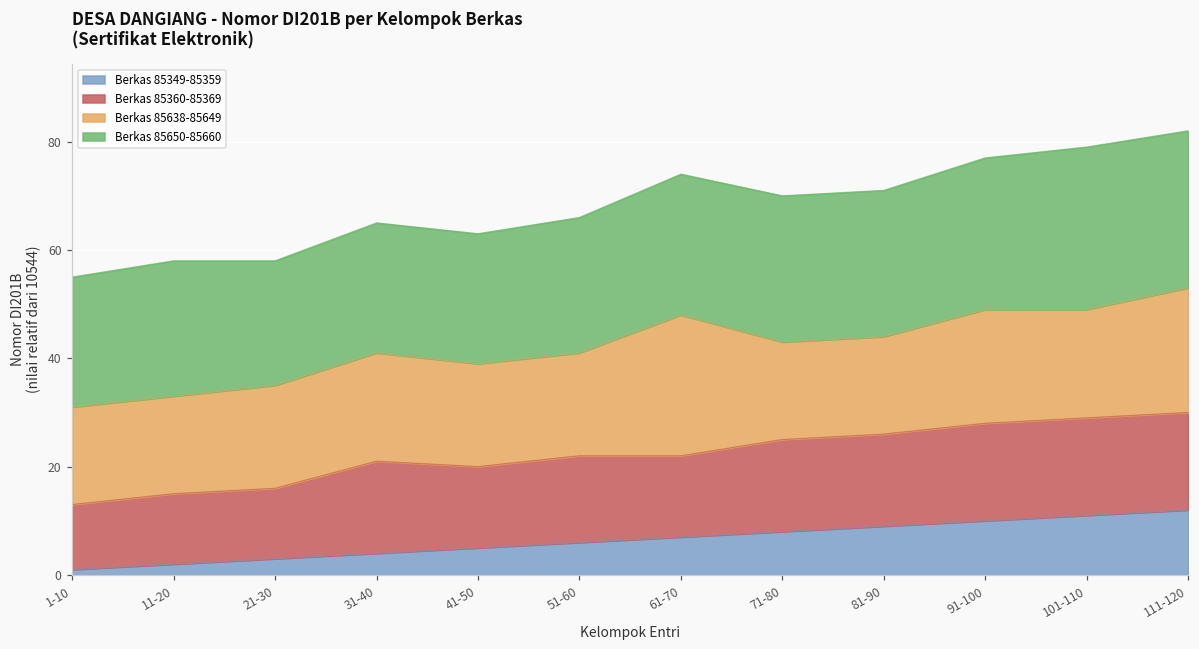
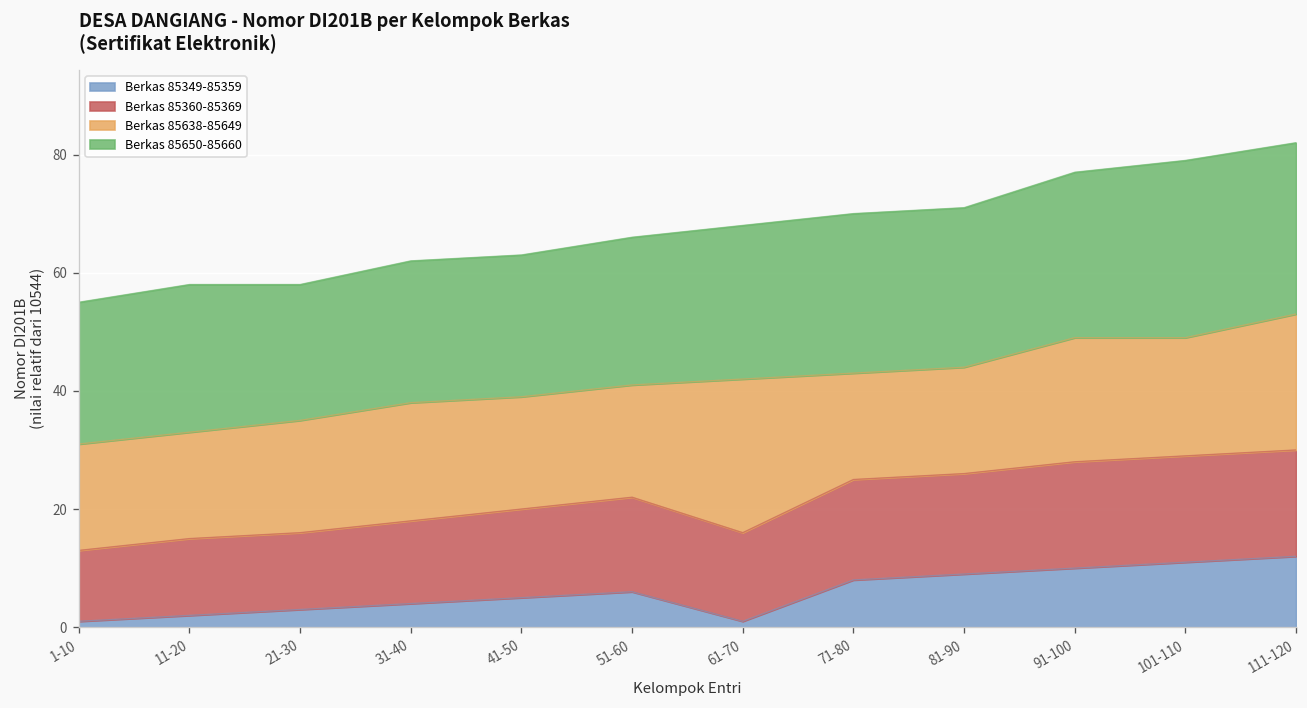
  {
    "Berkas 85349-85359": {
      "1-10": 1,
      "11-20": 2,
      "21-30": 3,
      "31-40": 4,
      "41-50": 5,
      "51-60": 6,
-     "61-70": 7,
+     "61-70": 1,
      "71-80": 8,
      "81-90": 9,
      "91-100": 10,
      "101-110": 11,
      "111-120": 12
    },
    "Berkas 85360-85369": {
      "1-10": 12,
      "11-20": 13,
      "21-30": 13,
-     "31-40": 17,
+     "31-40": 14,
      "41-50": 15,
      "51-60": 16,
      "61-70": 15,
      "71-80": 17,
      "81-90": 17,
      "91-100": 18,
      "101-110": 18,
      "111-120": 18
    },
    "Berkas 85638-85649": {
      "1-10": 18,
      "11-20": 18,
      "21-30": 19,
      "31-40": 20,
      "41-50": 19,
      "51-60": 19,
      "61-70": 26,
      "71-80": 18,
      "81-90": 18,
      "91-100": 21,
      "101-110": 20,
      "111-120": 23
    },
    "Berkas 85650-85660": {
      "1-10": 24,
      "11-20": 25,
      "21-30": 23,
      "31-40": 24,
      "41-50": 24,
      "51-60": 25,
      "61-70": 26,
      "71-80": 27,
      "81-90": 27,
      "91-100": 28,
      "101-110": 30,
      "111-120": 29
    }
  }
